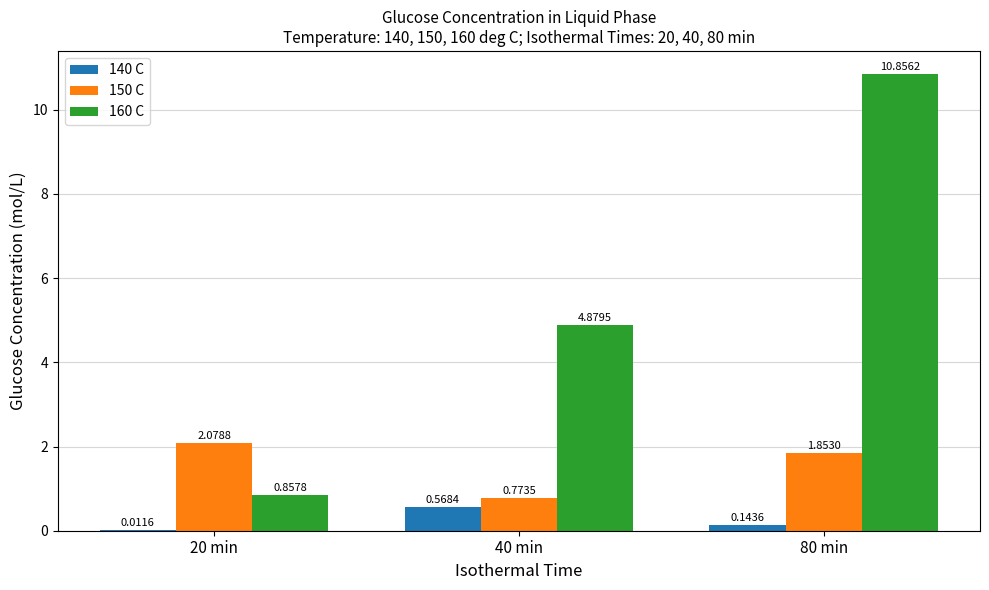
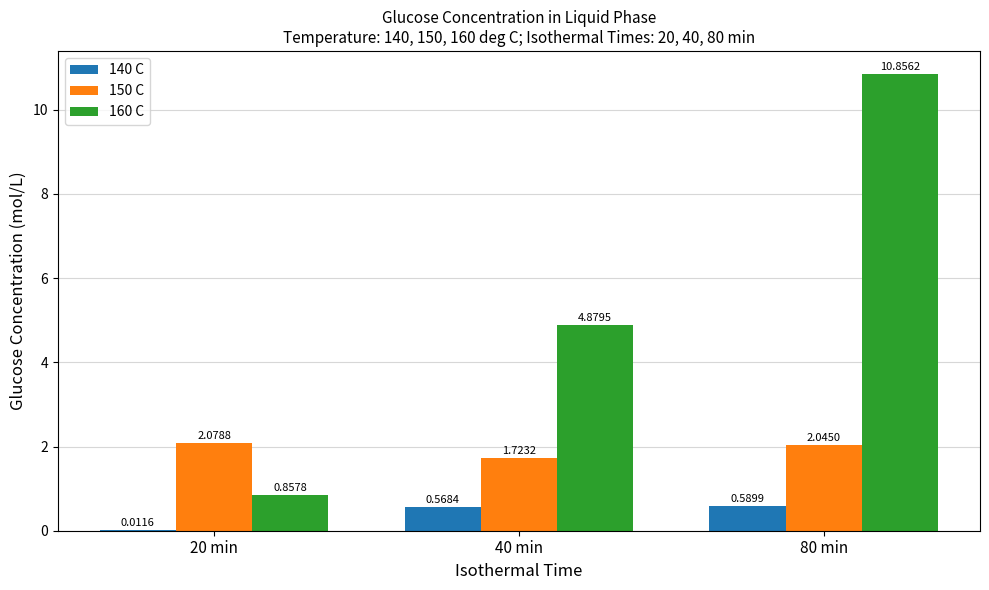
  {
    "140 C": {
      "20 min": 0.0116,
      "40 min": 0.5684,
-     "80 min": 0.1436
+     "80 min": 0.5899
    },
    "150 C": {
      "20 min": 2.0788,
-     "40 min": 0.7735,
-     "80 min": 1.8530
+     "40 min": 1.7232,
+     "80 min": 2.0450
    },
    "160 C": {
      "20 min": 0.8578,
      "40 min": 4.8795,
      "80 min": 10.8562
    }
  }
